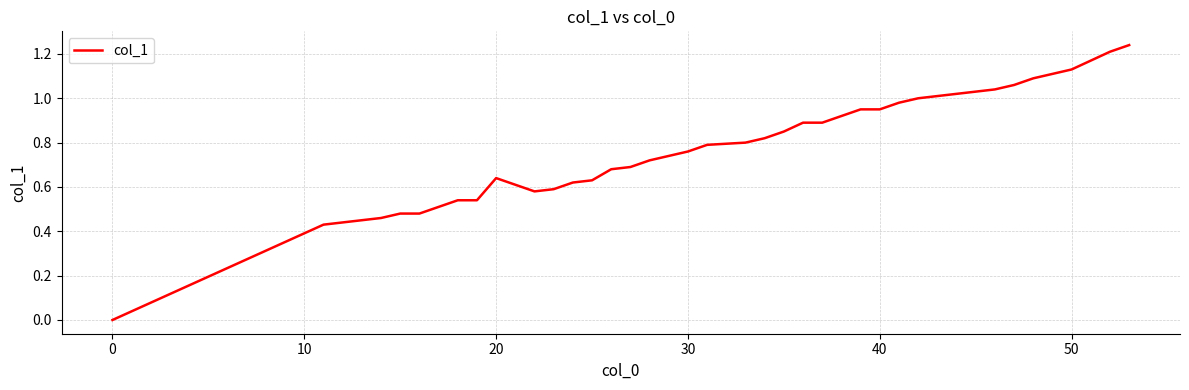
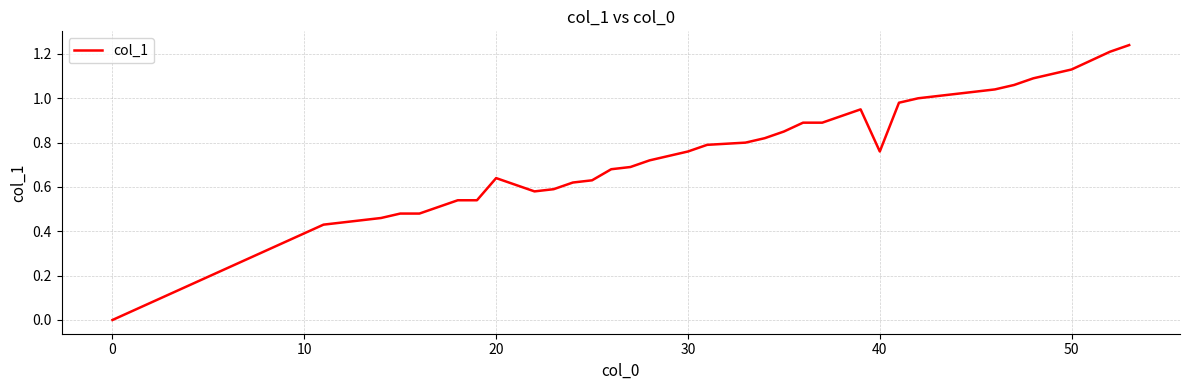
  {
    "0": 0.00,
    "20": 0.64,
    "30": 0.76,
-   "40": 0.95,
+   "40": 0.76,
    "50": 1.13
  }
